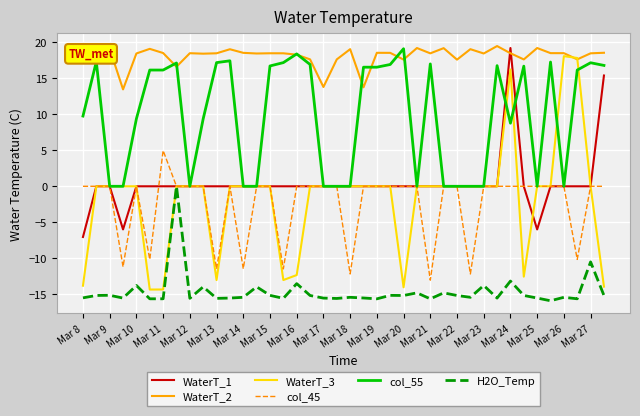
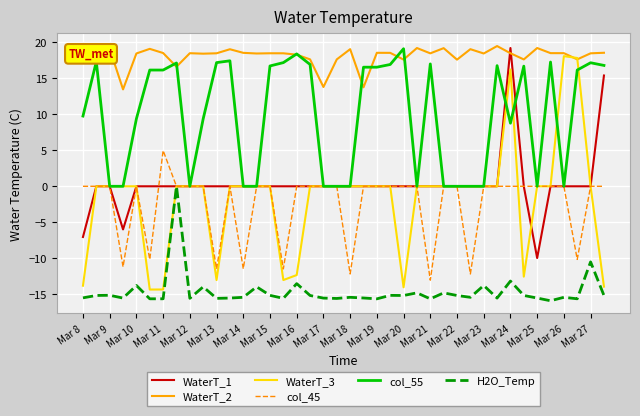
  {
    "WaterT_1": {
      "Mar 8": -7,
      "Mar 11": 0,
      "Mar 13": 0,
      "Mar 24": 19,
-     "Mar 25": -6
+     "Mar 25": -10
    }
  }
